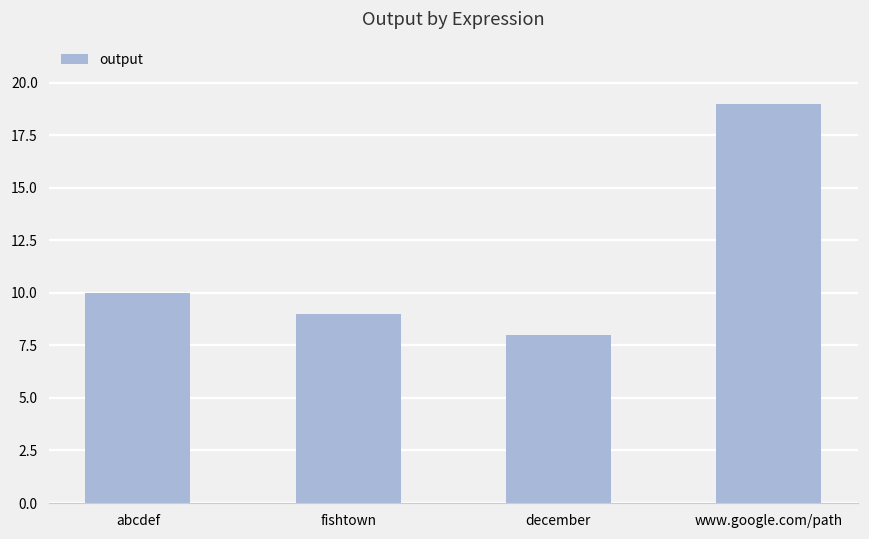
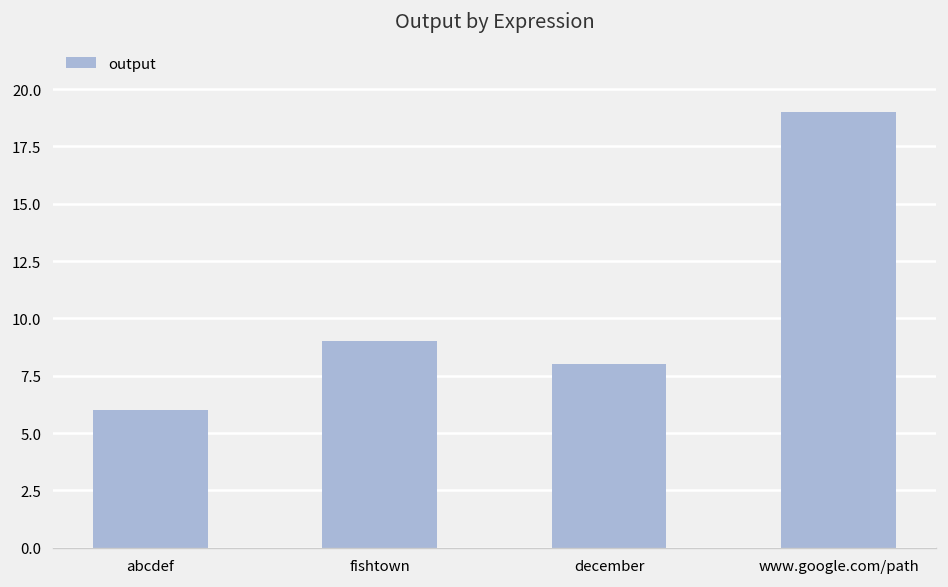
  {
-   "abcdef": 10,
+   "abcdef": 6,
    "fishtown": 9,
    "december": 8,
    "www.google.com/path": 19
  }
